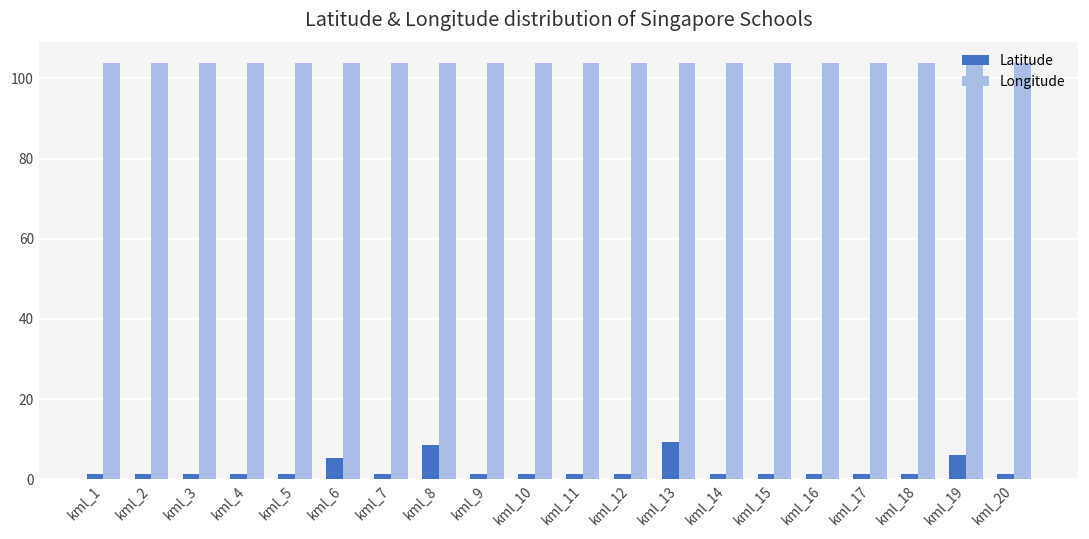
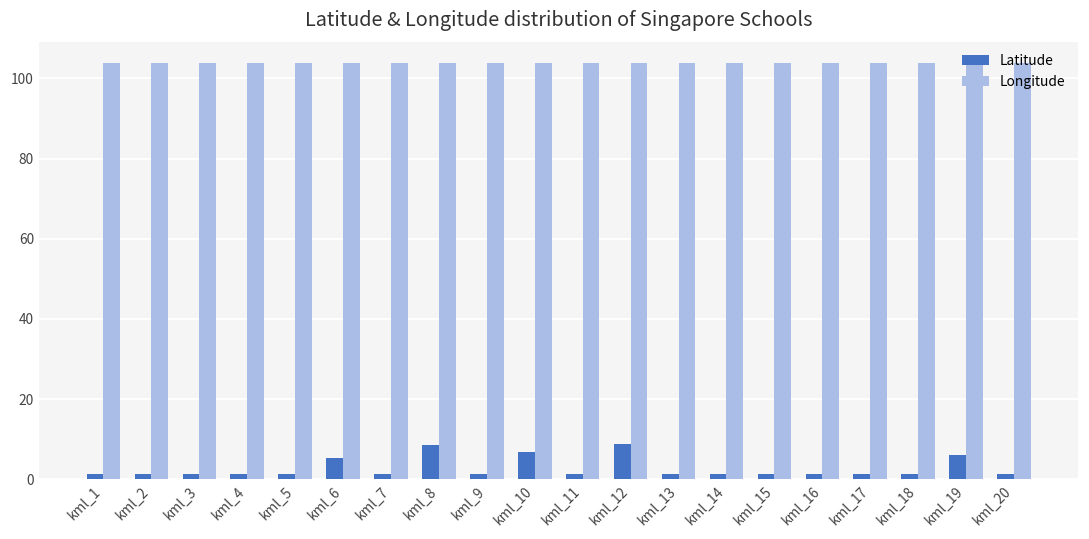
  {
    "Latitude": {
      "kml_1": 1,
      "kml_2": 1,
      "kml_3": 1,
      "kml_4": 1,
      "kml_5": 1,
      "kml_6": 5,
      "kml_7": 1,
      "kml_8": 9,
      "kml_9": 1,
-     "kml_10": 1,
+     "kml_10": 7,
      "kml_11": 1,
-     "kml_12": 1,
-     "kml_13": 9,
+     "kml_12": 9,
+     "kml_13": 1,
      "kml_14": 1,
      "kml_15": 1,
      "kml_16": 1,
      "kml_17": 1,
      "kml_18": 1,
      "kml_19": 6,
      "kml_20": 1
    },
    "Longitude": {
      "kml_1": 104,
      "kml_2": 104,
      "kml_3": 104,
      "kml_4": 104,
      "kml_5": 104,
      "kml_6": 104,
      "kml_7": 104,
      "kml_8": 104,
      "kml_9": 104,
      "kml_10": 104,
      "kml_11": 104,
      "kml_12": 104,
      "kml_13": 104,
      "kml_14": 104,
      "kml_15": 104,
      "kml_16": 104,
      "kml_17": 104,
      "kml_18": 104,
      "kml_19": 104,
      "kml_20": 104
    }
  }
